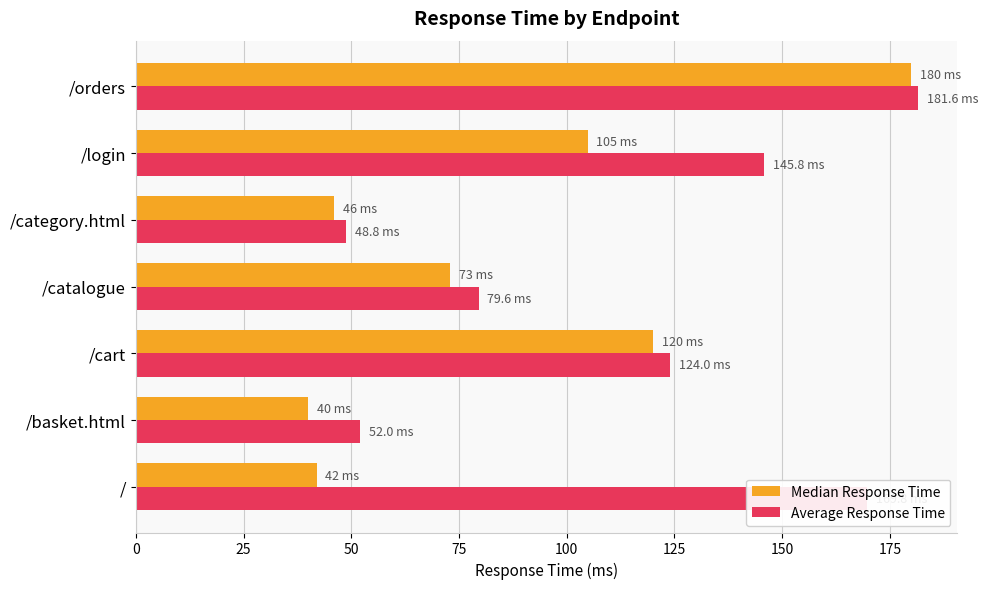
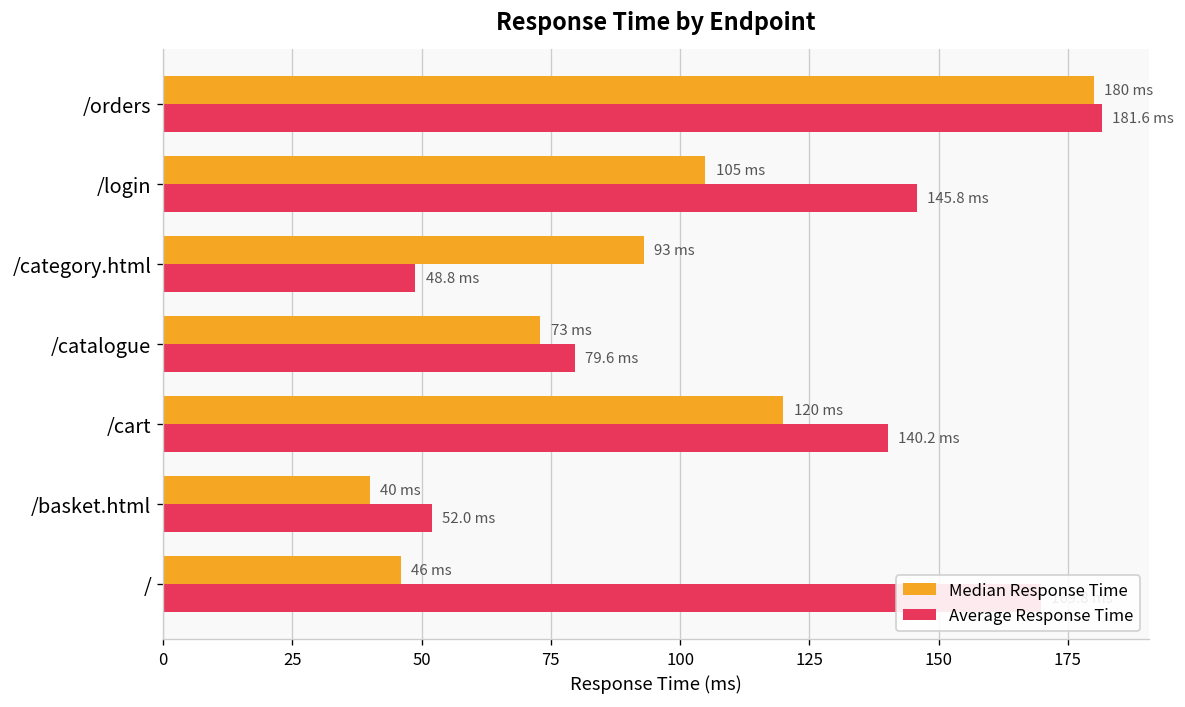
  {
    "Median Response Time": {
      "/orders": 180,
      "/login": 105,
-     "/category.html": 46,
+     "/category.html": 93,
      "/catalogue": 73,
      "/cart": 120,
      "/basket.html": 40,
-     "/": 42
+     "/": 46
    },
    "Average Response Time": {
      "/orders": 181.6,
      "/login": 145.8,
      "/category.html": 48.8,
      "/catalogue": 79.6,
-     "/cart": 124.0,
+     "/cart": 140.2,
      "/basket.html": 52.0
    }
  }
